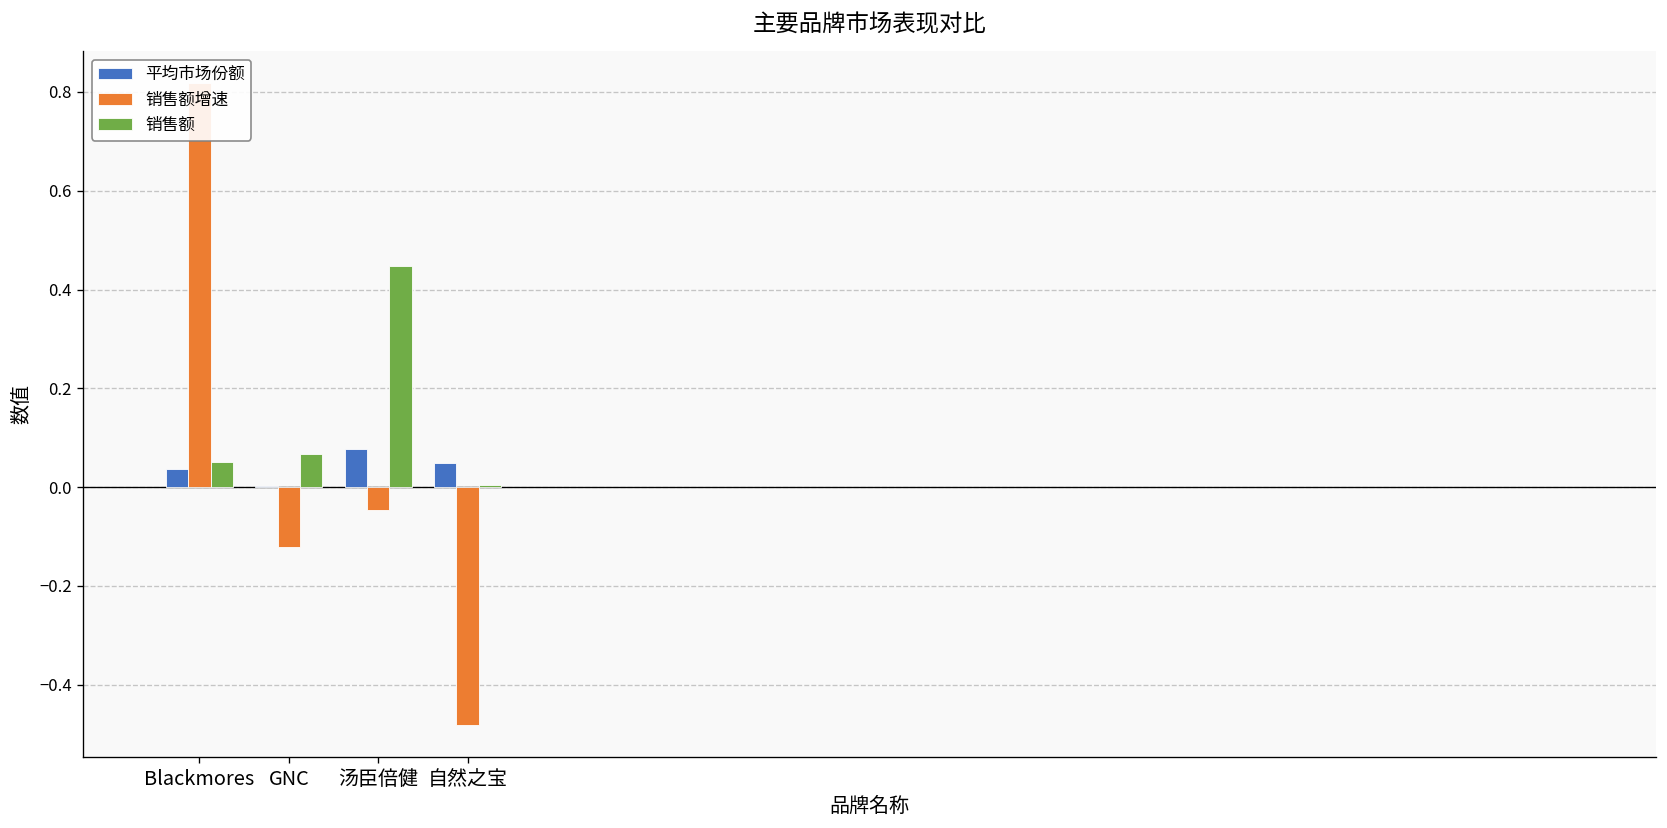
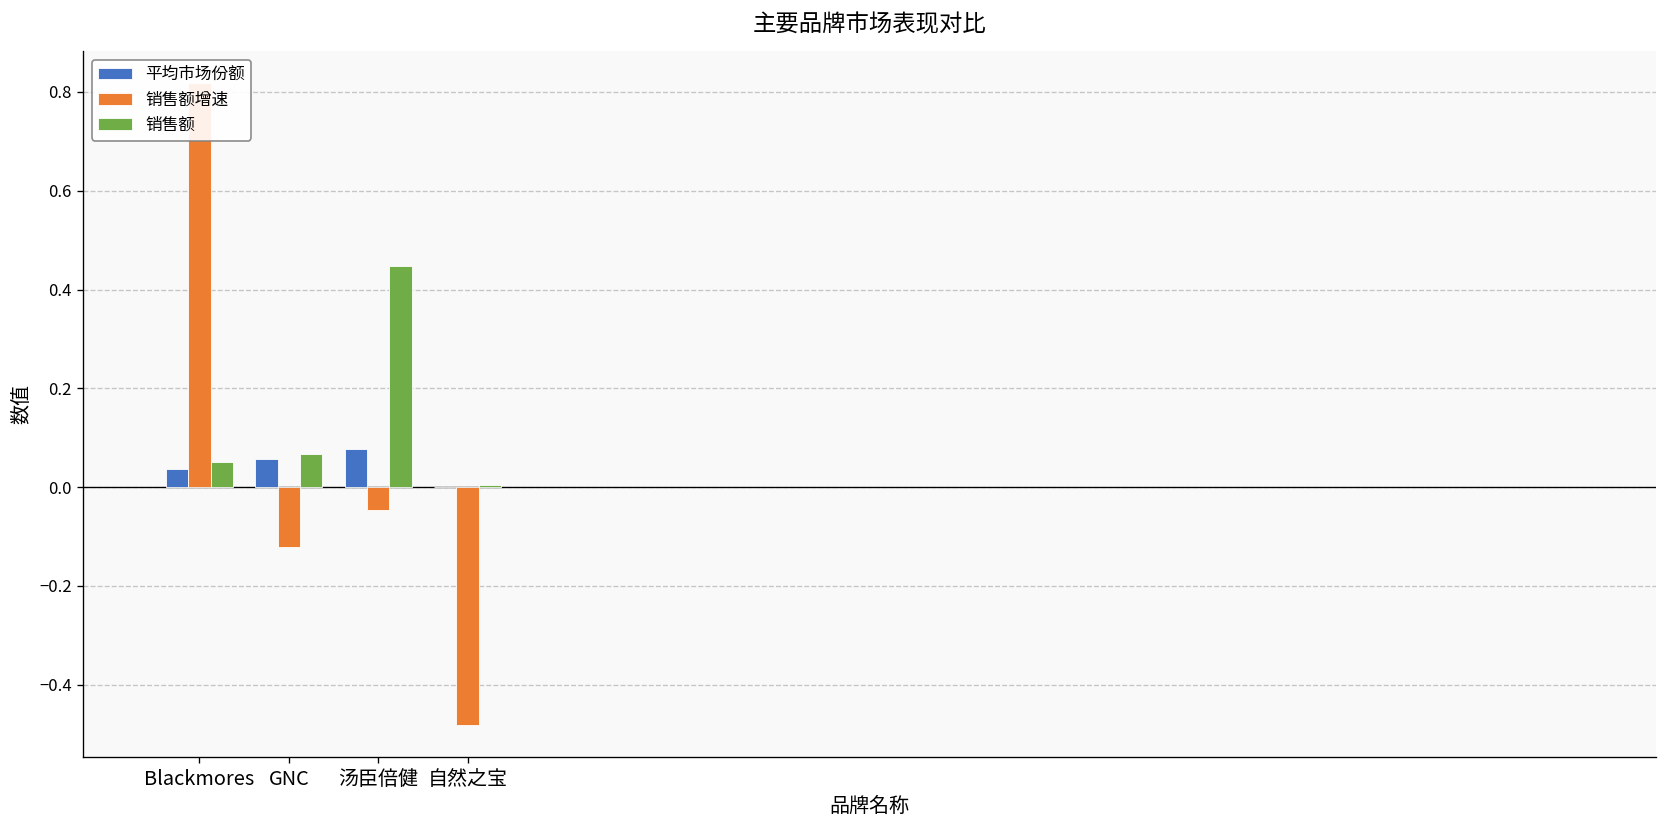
  {
    "平均市场份额": {
      "Blackmores": 0.04,
-     "GNC": 0.00,
+     "GNC": 0.06,
      "汤臣倍健": 0.08,
-     "自然之宝": 0.05
+     "自然之宝": 0.00
    },
    "销售额增速": {
      "GNC": -0.12,
      "汤臣倍健": -0.05,
      "自然之宝": -0.48
    },
    "销售额": {
      "Blackmores": 0.05,
      "GNC": 0.07,
      "汤臣倍健": 0.45
    }
  }
